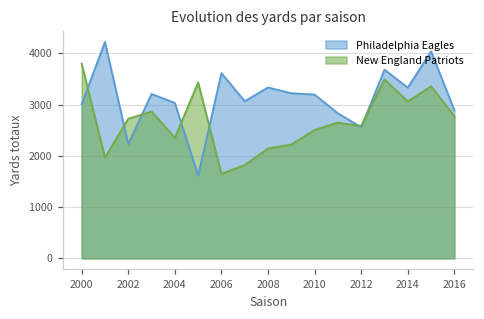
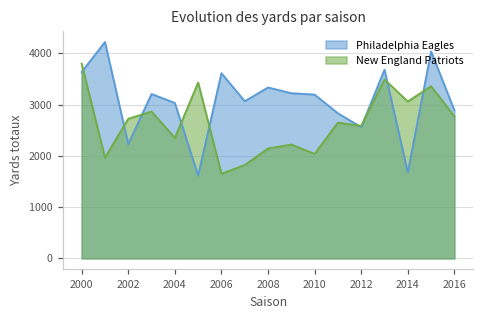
  {
    "Philadelphia Eagles": {
-     "2000": 3000,
+     "2000": 3600,
      "2002": 2200,
      "2004": 3000,
      "2006": 3600,
      "2008": 3300,
      "2010": 3200,
-     "2014": 3300,
+     "2014": 1700,
      "2016": 2900
    },
    "New England Patriots": {
      "2000": 3800,
      "2002": 2700,
      "2004": 2400,
      "2006": 1700,
      "2008": 2100,
-     "2010": 2500,
+     "2010": 2000,
      "2014": 3100,
      "2016": 2800
    }
  }
